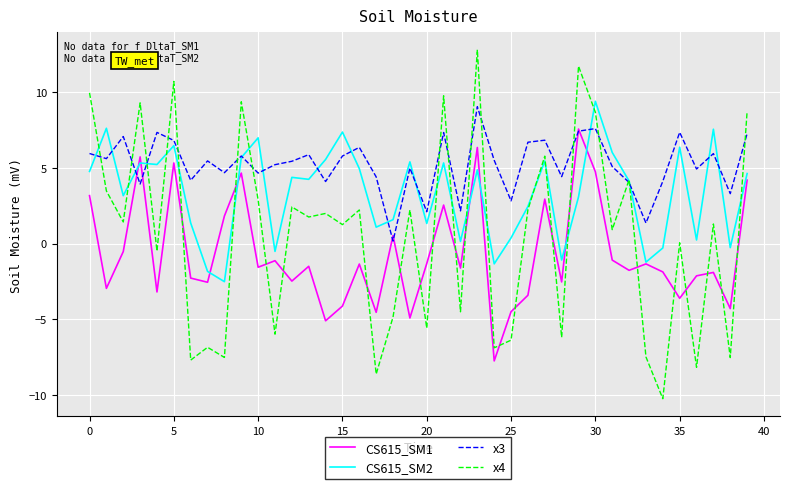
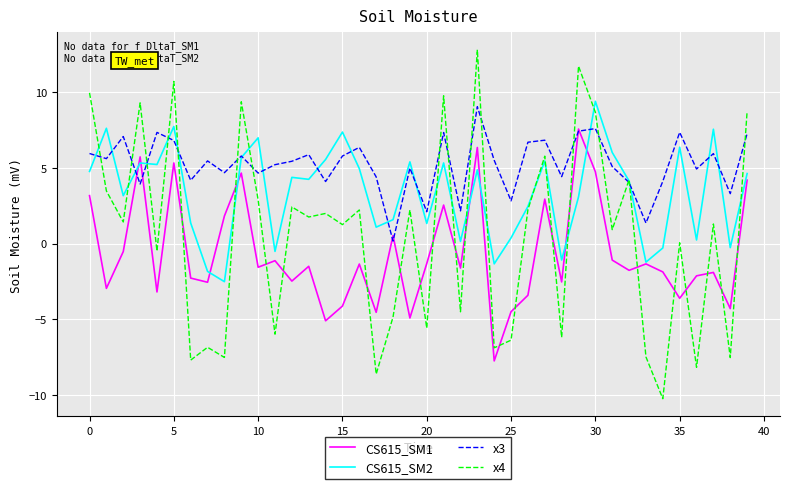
  {
    "CS615_SM1": {
      "0": 3.2,
      "5": 5.3,
      "10": -1.6,
      "15": -4.1,
      "20": -1.3,
      "25": -4.5,
      "30": 4.8,
      "35": -3.6
    },
    "CS615_SM2": {
      "0": 4.8,
-     "5": 6.5,
+     "5": 7.7,
      "10": 7.0,
      "15": 7.4,
      "20": 1.3,
      "25": 0.4,
      "30": 9.4,
      "35": 6.4
    },
    "x3": {
      "0": 6.0,
      "5": 6.8,
      "10": 4.7,
      "15": 5.8,
      "20": 2.1,
      "25": 2.8,
      "30": 7.6,
      "35": 7.4
    },
    "x4": {
      "0": 10.0,
      "5": 10.7,
      "10": 2.9,
      "15": 1.3,
      "20": -5.6,
      "25": -6.4,
      "30": 8.7,
      "35": 0.1
    }
  }
